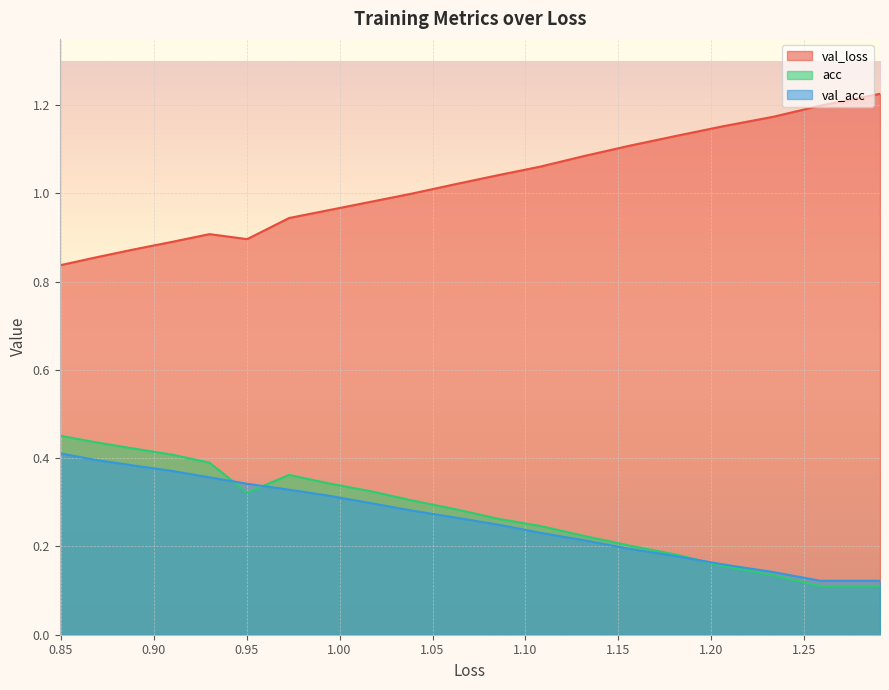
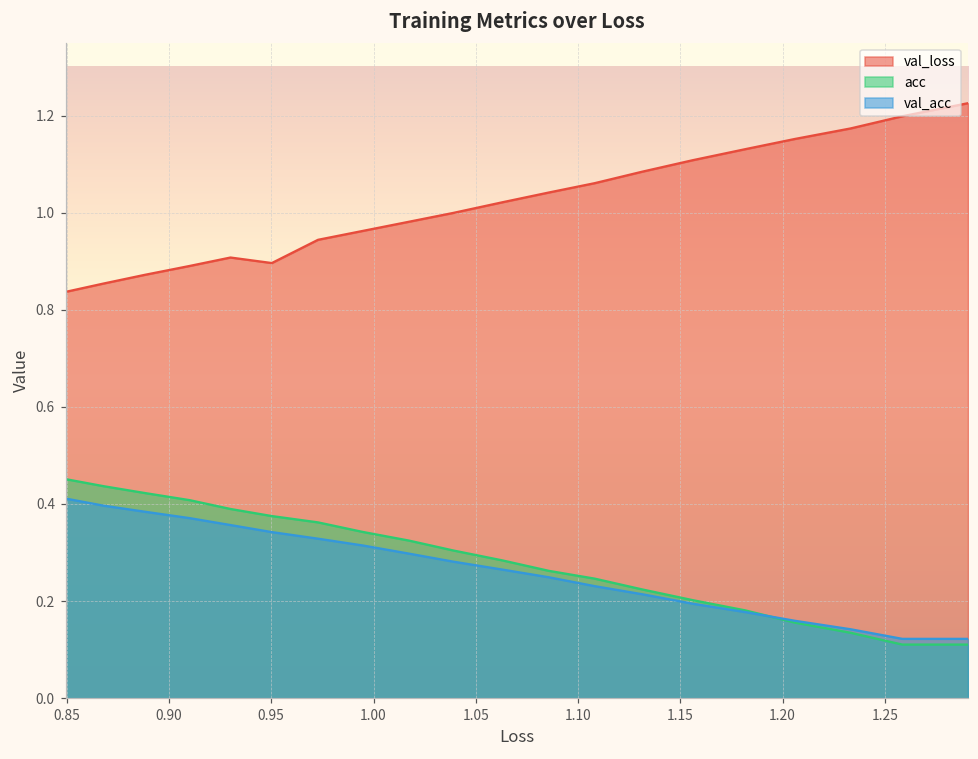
  {
    "val_loss": {
      "0.95": 0.90
    },
    "acc": {
-     "0.95": 0.32
+     "0.95": 0.38
    },
    "val_acc": {
      "0.95": 0.34
    }
  }
